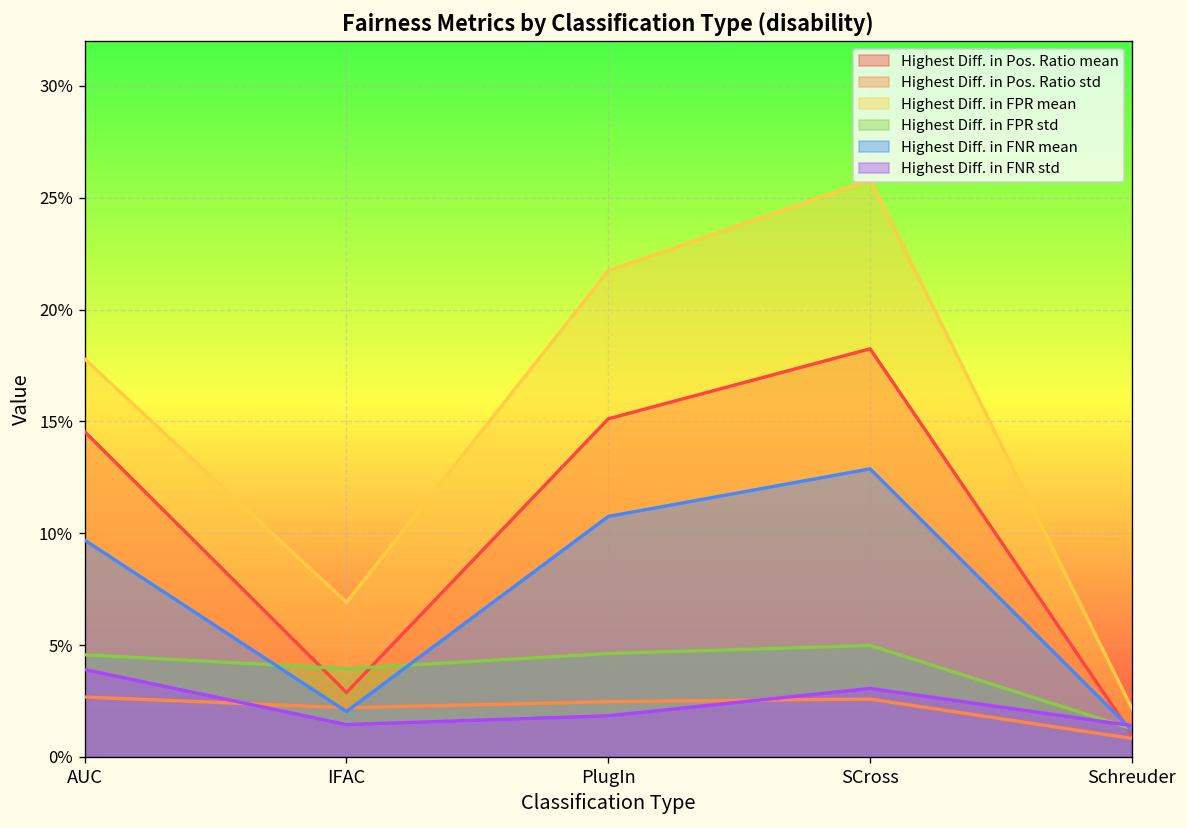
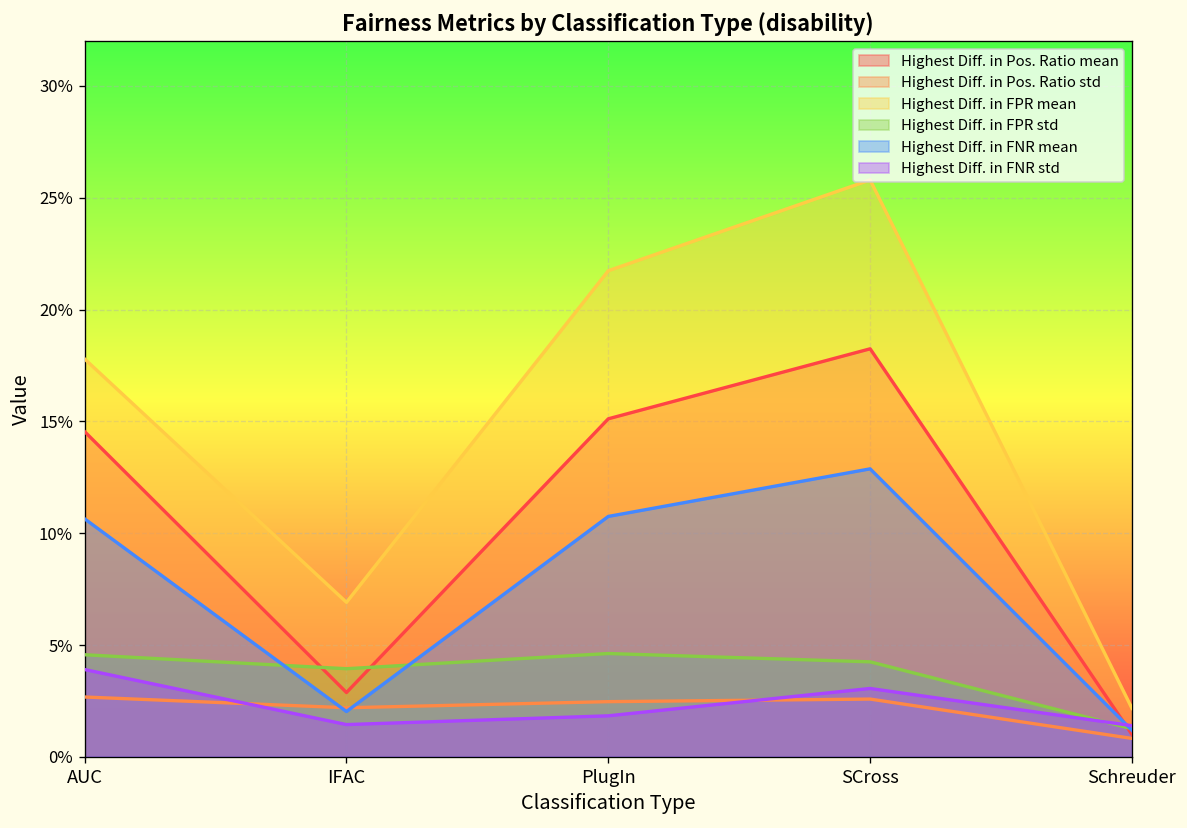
  {
    "Highest Diff. in FPR std": {
      "AUC": "4.6%",
      "IFAC": "3.9%",
      "PlugIn": "4.6%",
-     "SCross": "5.0%"
+     "SCross": "4.2%"
    },
    "Highest Diff. in FNR mean": {
-     "AUC": "9.7%",
+     "AUC": "10.6%",
      "IFAC": "2.0%",
      "PlugIn": "10.7%",
      "SCross": "12.9%"
    },
    "Highest Diff. in FNR std": {
      "AUC": "3.9%",
      "IFAC": "1.4%",
      "PlugIn": "1.8%",
      "SCross": "3.1%",
      "Schreuder": "1.4%"
    }
  }
